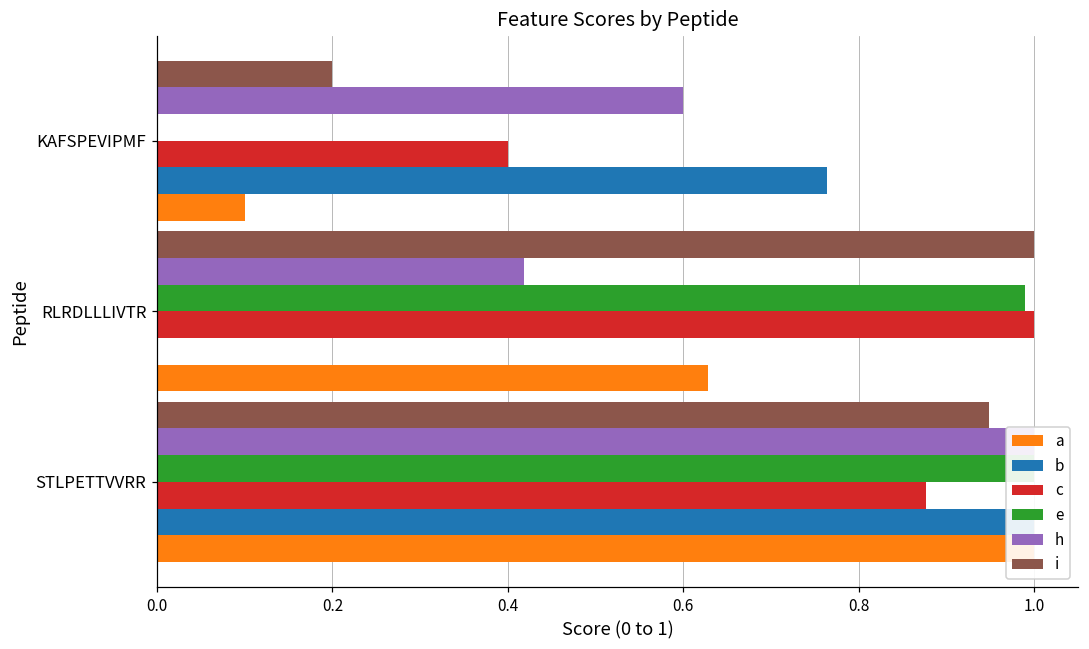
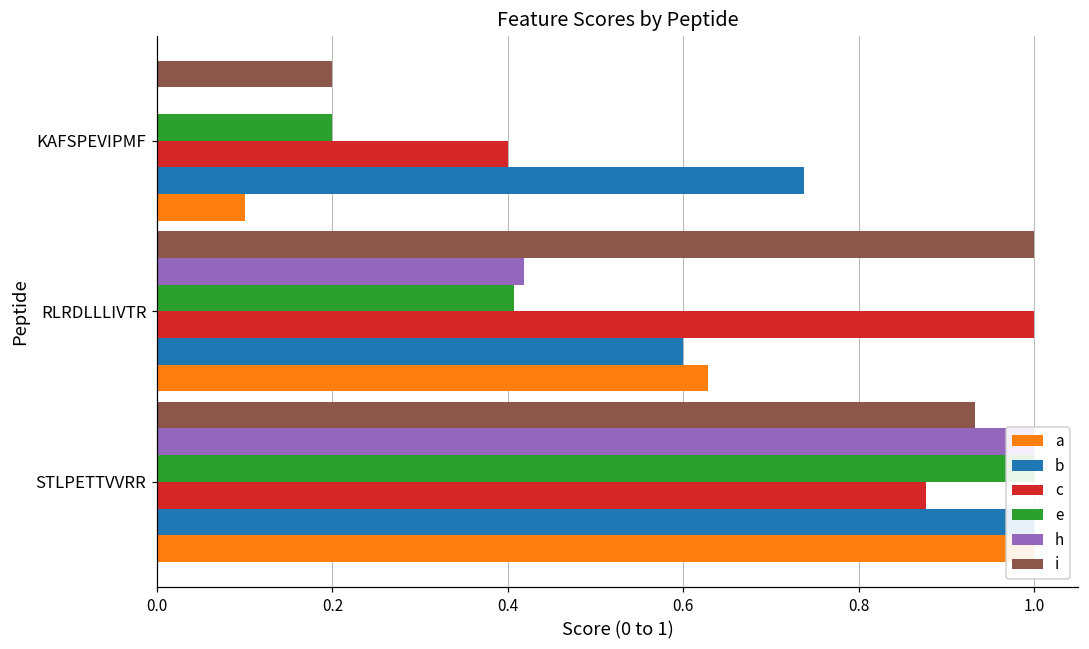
  {
    "a": {
      "KAFSPEVIPMF": 0.10,
      "RLRDLLLIVTR": 0.63
    },
    "b": {
-     "KAFSPEVIPMF": 0.76,
-     "RLRDLLLIVTR": 0.0
+     "KAFSPEVIPMF": 0.74,
+     "RLRDLLLIVTR": 0.6
    },
    "c": {
      "KAFSPEVIPMF": 0.40,
      "RLRDLLLIVTR": 1.00,
      "STLPETTVVRR": 0.88
    },
    "e": {
-     "KAFSPEVIPMF": 0.0,
-     "RLRDLLLIVTR": 0.99
+     "KAFSPEVIPMF": 0.2,
+     "RLRDLLLIVTR": 0.41
    },
    "h": {
-     "KAFSPEVIPMF": 0.6,
+     "KAFSPEVIPMF": 0.0,
      "RLRDLLLIVTR": 0.42
    },
    "i": {
      "KAFSPEVIPMF": 0.20,
      "RLRDLLLIVTR": 1.00,
-     "STLPETTVVRR": 0.95
+     "STLPETTVVRR": 0.93
    }
  }
